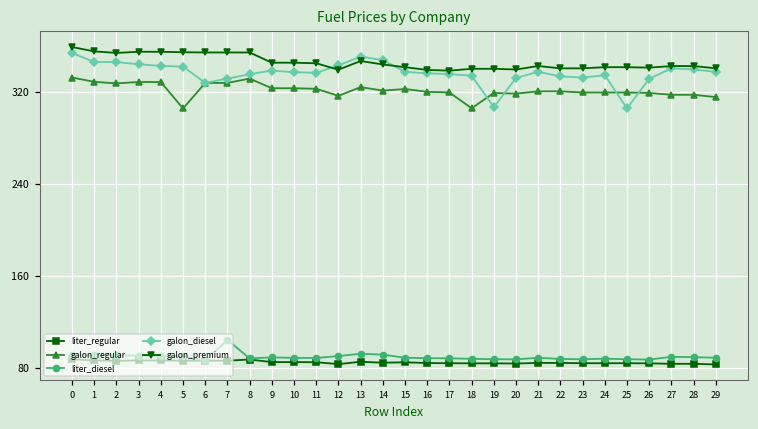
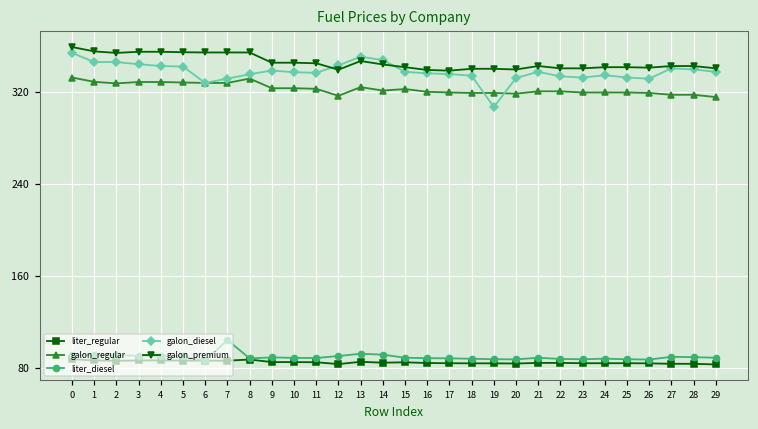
  {
    "galon_regular": {
      "0": 333,
      "1": 329,
      "2": 328,
      "3": 329,
      "4": 329,
-     "5": 306,
+     "5": 329,
      "7": 328,
      "8": 332,
      "9": 324,
      "10": 324,
      "11": 323,
      "12": 317,
      "13": 325,
      "14": 322,
      "15": 323,
      "16": 321,
      "17": 320,
-     "18": 306,
+     "18": 320,
      "19": 320,
      "20": 319,
      "21": 321,
      "22": 321,
      "23": 320,
      "24": 320,
      "25": 320,
      "26": 320,
      "27": 318,
      "28": 318,
      "29": 316
    },
    "liter_diesel": {
      "9": 90,
      "10": 89,
      "11": 89,
      "12": 91,
      "13": 93,
      "14": 92,
      "15": 89,
      "16": 89,
      "17": 89,
      "18": 88,
      "19": 88,
      "20": 88,
      "21": 89,
      "22": 88,
      "23": 88,
      "24": 88,
      "25": 88,
      "26": 88,
      "27": 90,
      "28": 90,
      "29": 89
    },
    "galon_diesel": {
      "0": 354,
      "1": 346,
      "2": 346,
      "3": 344,
      "4": 343,
      "5": 342,
      "7": 332,
      "8": 336,
      "9": 339,
      "10": 338,
      "11": 337,
      "12": 343,
      "13": 351,
      "14": 348,
      "15": 338,
      "16": 337,
      "17": 336,
      "18": 335,
      "19": 307,
      "20": 333,
      "21": 338,
      "22": 334,
      "23": 333,
      "24": 335,
-     "25": 306,
+     "25": 333,
      "26": 332,
      "28": 340,
      "29": 338
    }
  }
